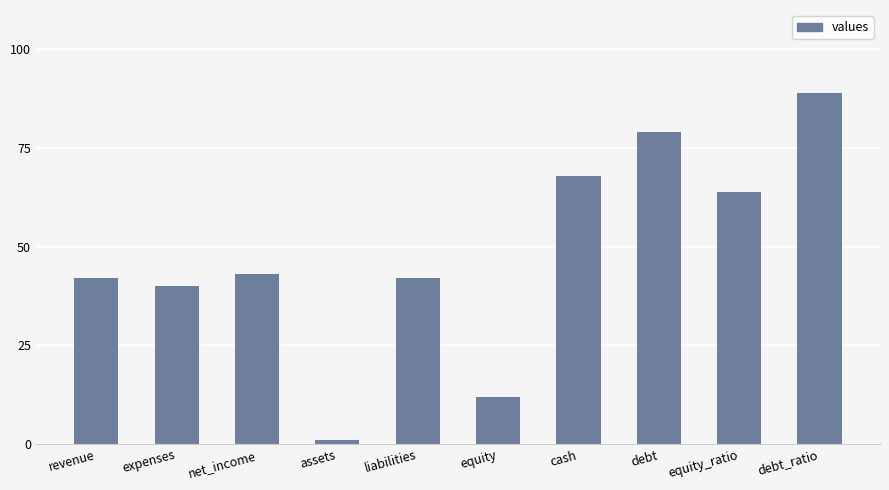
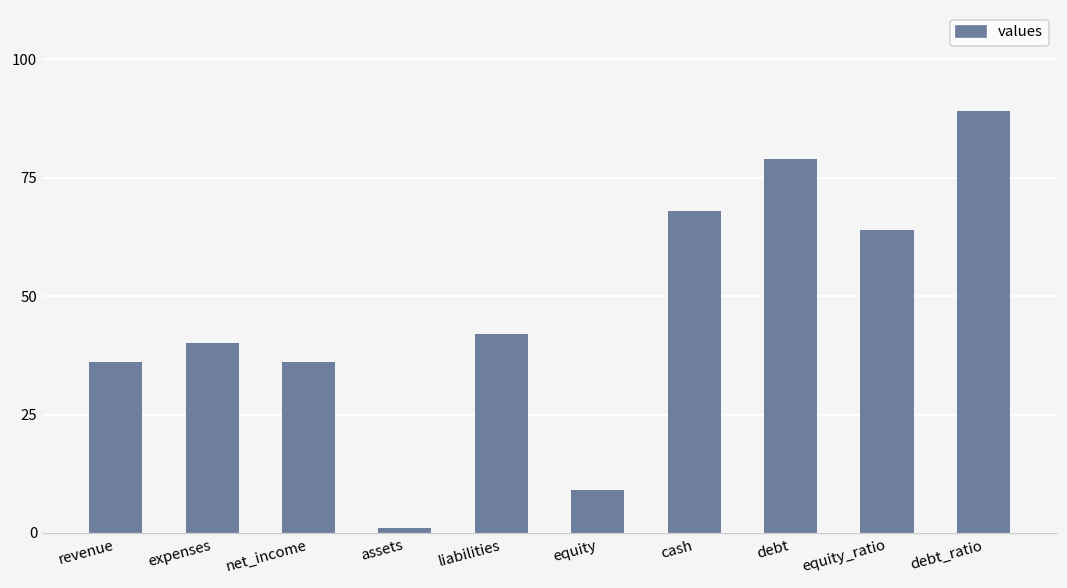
  {
-   "revenue": 42,
+   "revenue": 36,
    "expenses": 40,
-   "net_income": 43,
+   "net_income": 36,
    "assets": 1,
    "liabilities": 42,
-   "equity": 12,
+   "equity": 9,
    "cash": 68,
    "debt": 79,
    "equity_ratio": 64,
    "debt_ratio": 89
  }
